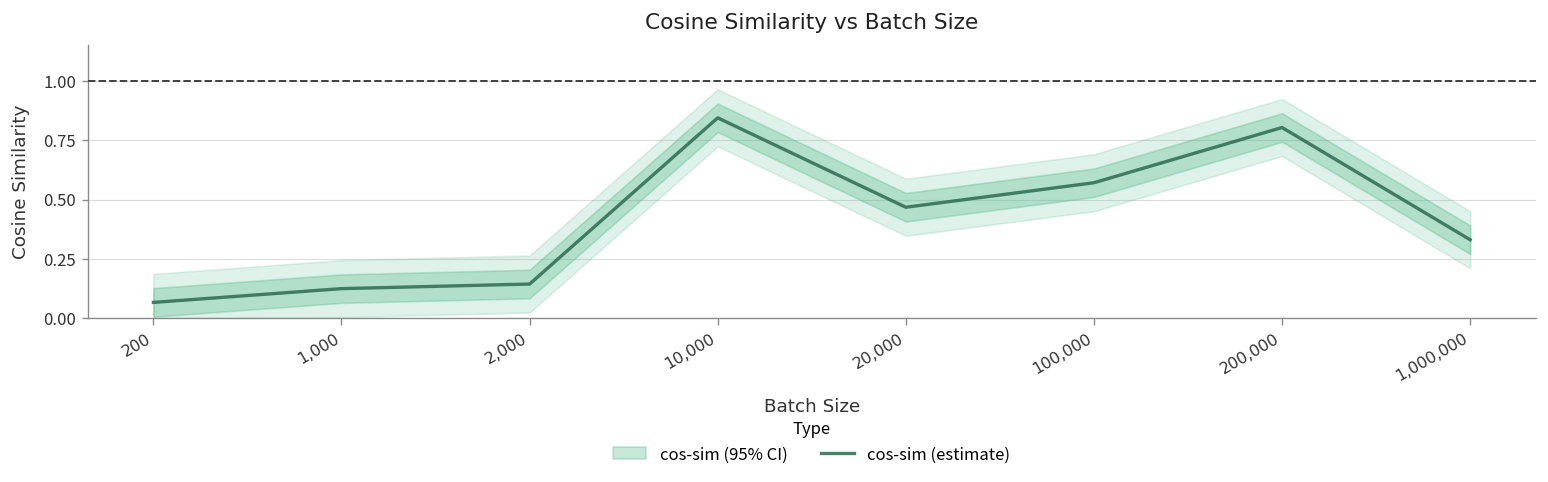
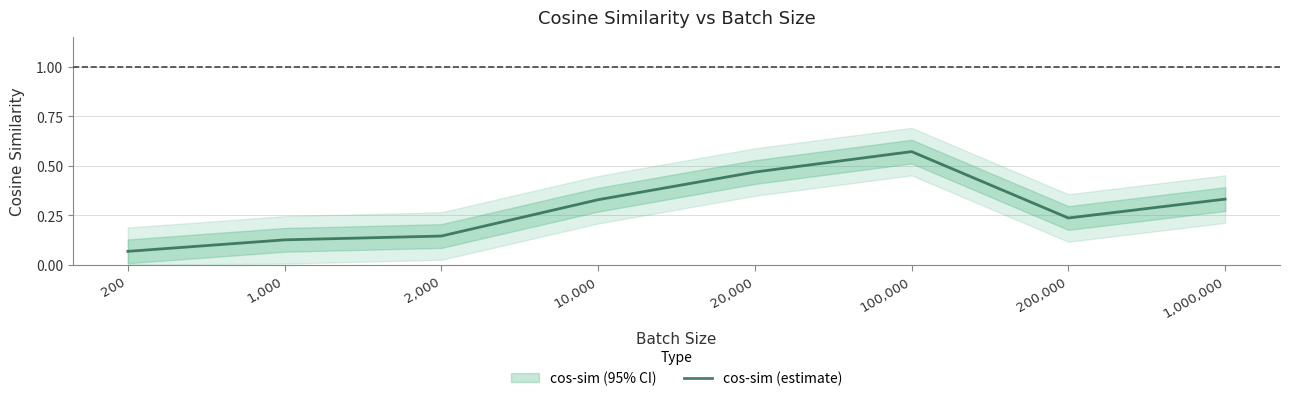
  {
    "cos-sim (estimate)": {
      "200": 0.07,
      "1,000": 0.12,
      "2,000": 0.14,
-     "10,000": 0.84,
+     "10,000": 0.33,
      "20,000": 0.47,
      "100,000": 0.57,
-     "200,000": 0.80,
+     "200,000": 0.24,
      "1,000,000": 0.33
    }
  }
